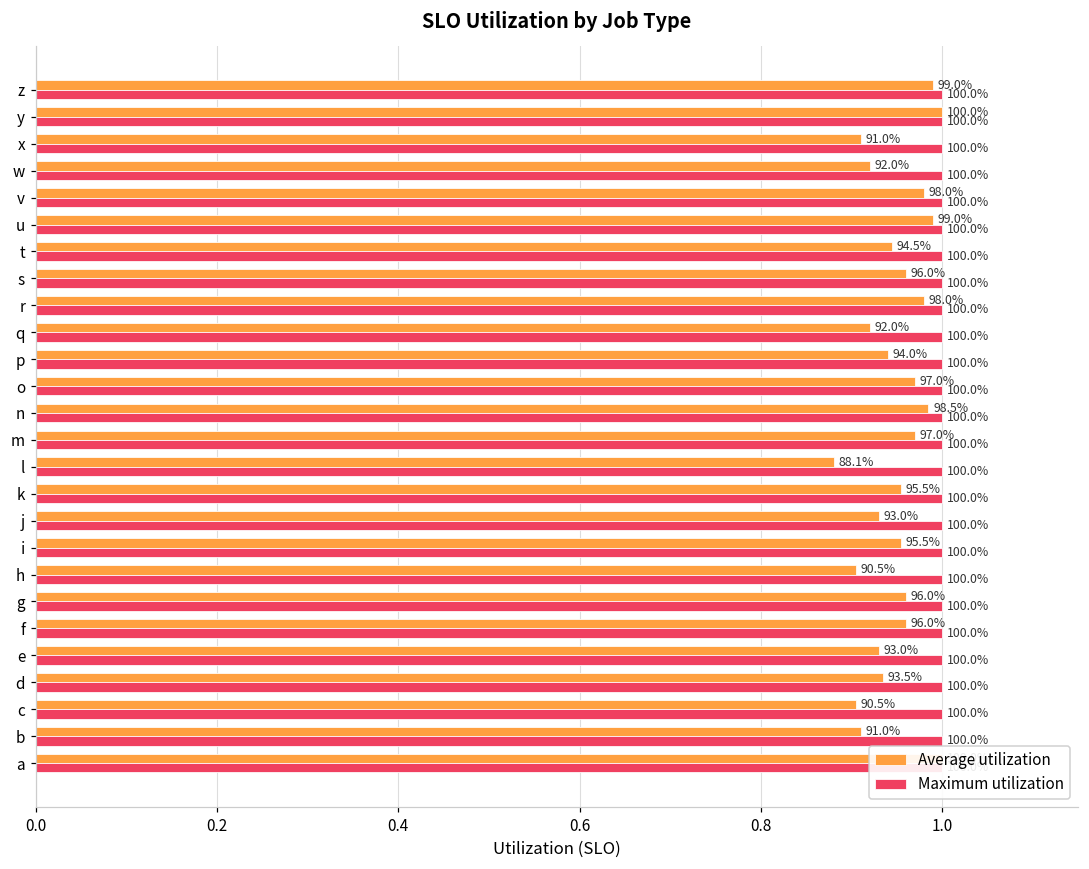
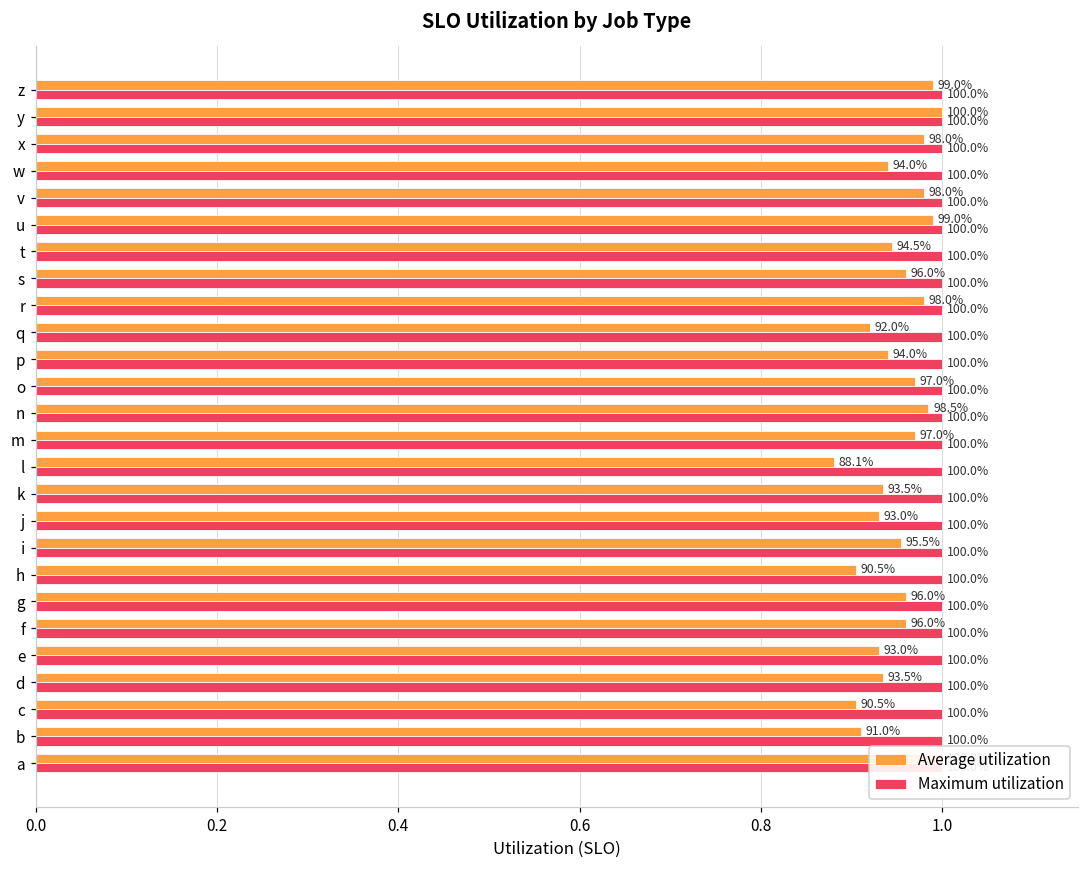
  {
    "Average utilization": {
      "z": "99.0%",
      "y": "100.0%",
-     "x": "91.0%",
-     "w": "92.0%",
+     "x": "98.0%",
+     "w": "94.0%",
      "v": "98.0%",
      "u": "99.0%",
      "t": "94.5%",
      "s": "96.0%",
      "r": "98.0%",
      "q": "92.0%",
      "p": "94.0%",
      "o": "97.0%",
      "n": "98.5%",
      "m": "97.0%",
      "l": "88.1%",
-     "k": "95.5%",
+     "k": "93.5%",
      "j": "93.0%",
      "i": "95.5%",
      "h": "90.5%",
      "g": "96.0%",
      "f": "96.0%",
      "e": "93.0%",
      "d": "93.5%",
      "c": "90.5%",
      "b": "91.0%"
    },
    "Maximum utilization": {
      "z": "100.0%",
      "y": "100.0%",
      "x": "100.0%",
      "w": "100.0%",
      "v": "100.0%",
      "u": "100.0%",
      "t": "100.0%",
      "s": "100.0%",
      "r": "100.0%",
      "q": "100.0%",
      "p": "100.0%",
      "o": "100.0%",
      "n": "100.0%",
      "m": "100.0%",
      "l": "100.0%",
      "k": "100.0%",
      "j": "100.0%",
      "i": "100.0%",
      "h": "100.0%",
      "g": "100.0%",
      "f": "100.0%",
      "e": "100.0%",
      "d": "100.0%",
      "c": "100.0%",
      "b": "100.0%"
    }
  }
